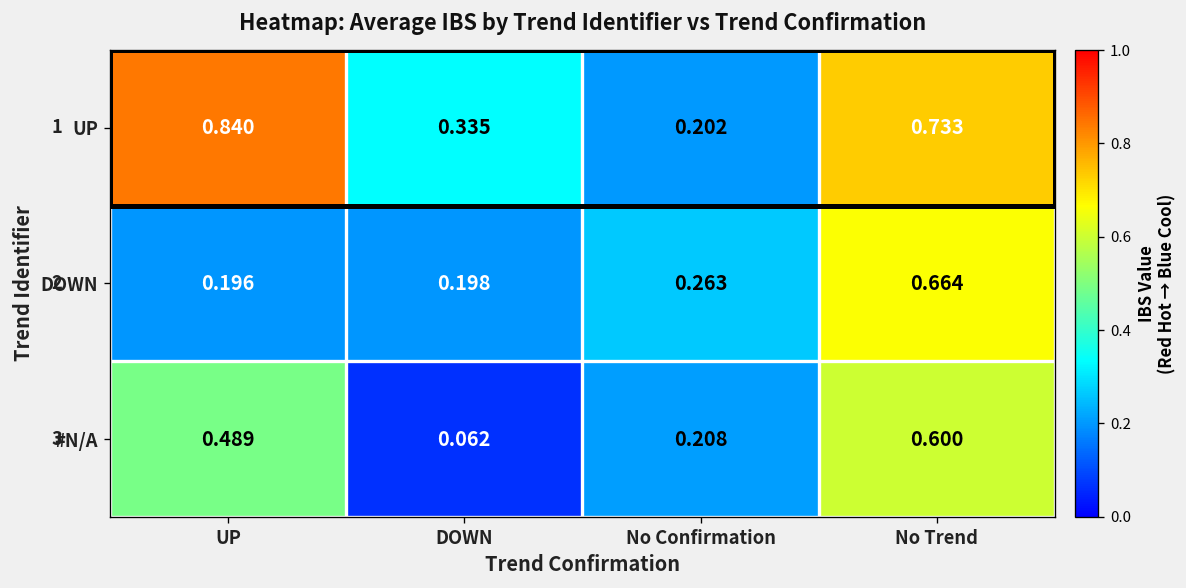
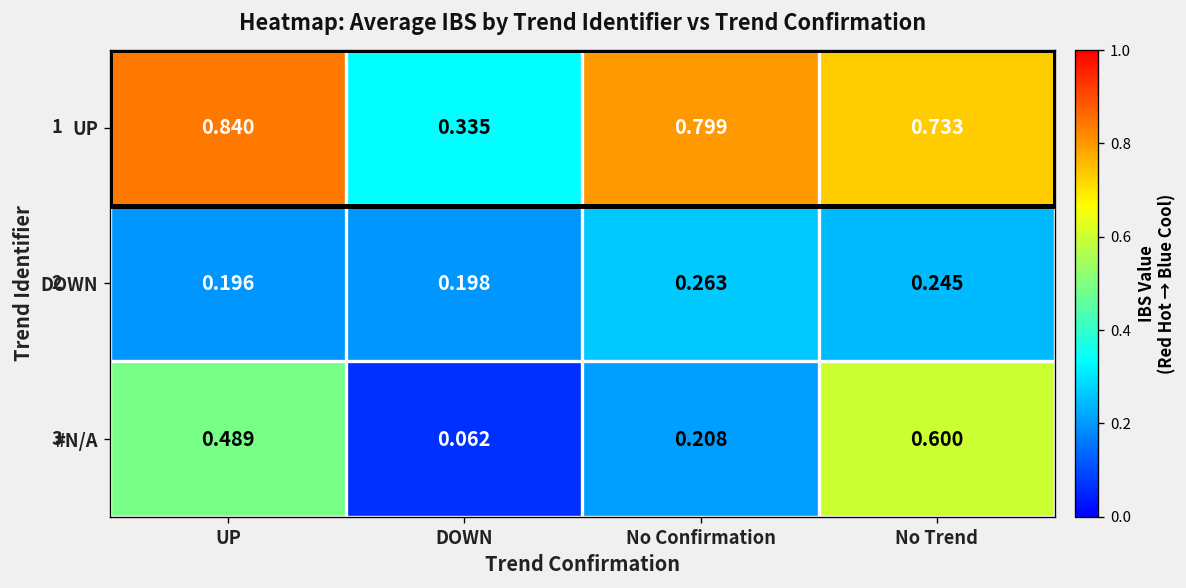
  {
    "UP": {
      "UP": 0.840,
      "DOWN": 0.335,
-     "No Confirmation": 0.202,
+     "No Confirmation": 0.799,
      "No Trend": 0.733
    },
    "DOWN": {
      "UP": 0.196,
      "DOWN": 0.198,
      "No Confirmation": 0.263,
-     "No Trend": 0.664
+     "No Trend": 0.245
    },
    "#N/A": {
      "UP": 0.489,
      "DOWN": 0.062,
      "No Confirmation": 0.208,
      "No Trend": 0.600
    }
  }
